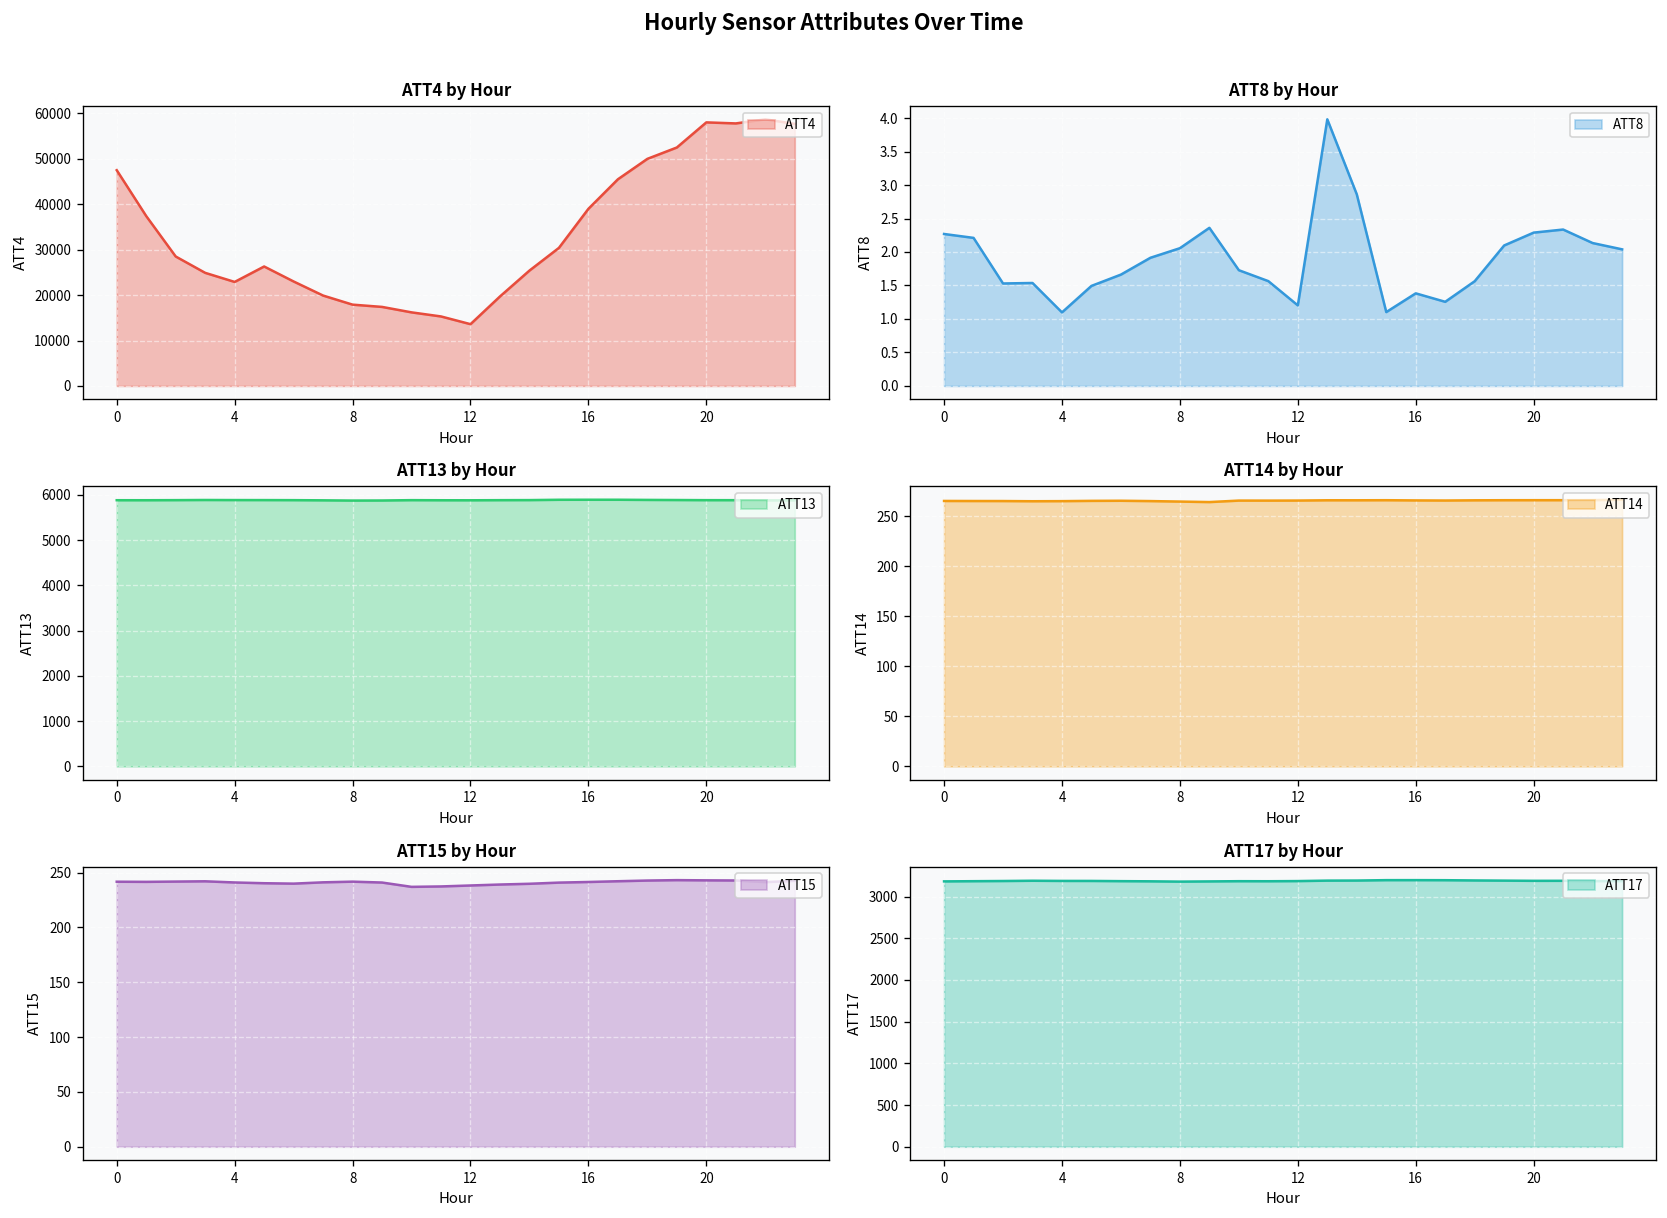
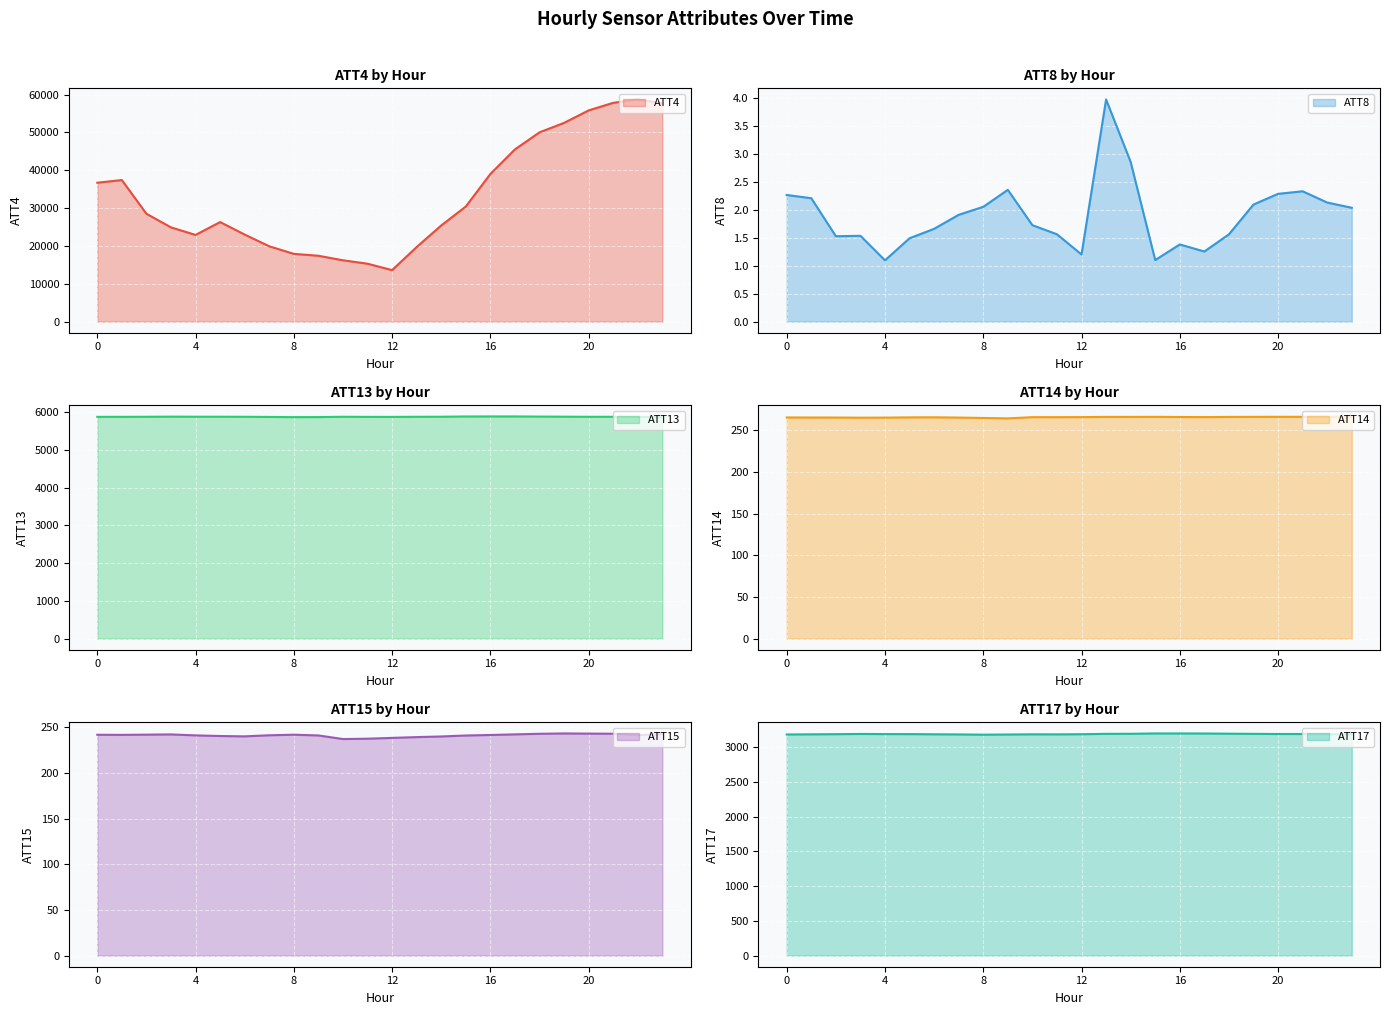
  {
    "ATT4 by Hour": {
-     "0": 48000,
+     "0": 37000,
      "4": 23000,
      "8": 18000,
      "12": 14000,
      "16": 39000,
-     "20": 58000
+     "20": 56000
    },
    "ATT8 by Hour": {
      "0": 2.3,
      "4": 1.1,
      "8": 2.1,
      "12": 1.2,
      "16": 1.4,
      "20": 2.3
    },
    "ATT13 by Hour": {
      "0": 5900,
      "4": 5900,
      "8": 5900,
      "12": 5900,
      "16": 5900,
      "20": 5900
    },
    "ATT14 by Hour": {
      "0": 270,
      "4": 270,
      "8": 260,
      "12": 270,
      "16": 270,
      "20": 270
    },
    "ATT15 by Hour": {
      "0": 240,
      "4": 240,
      "8": 240,
      "12": 240,
      "16": 240,
      "20": 240
    },
    "ATT17 by Hour": {
      "0": 3200,
      "4": 3200,
      "8": 3200,
      "12": 3200,
      "16": 3200,
      "20": 3200
    }
  }
